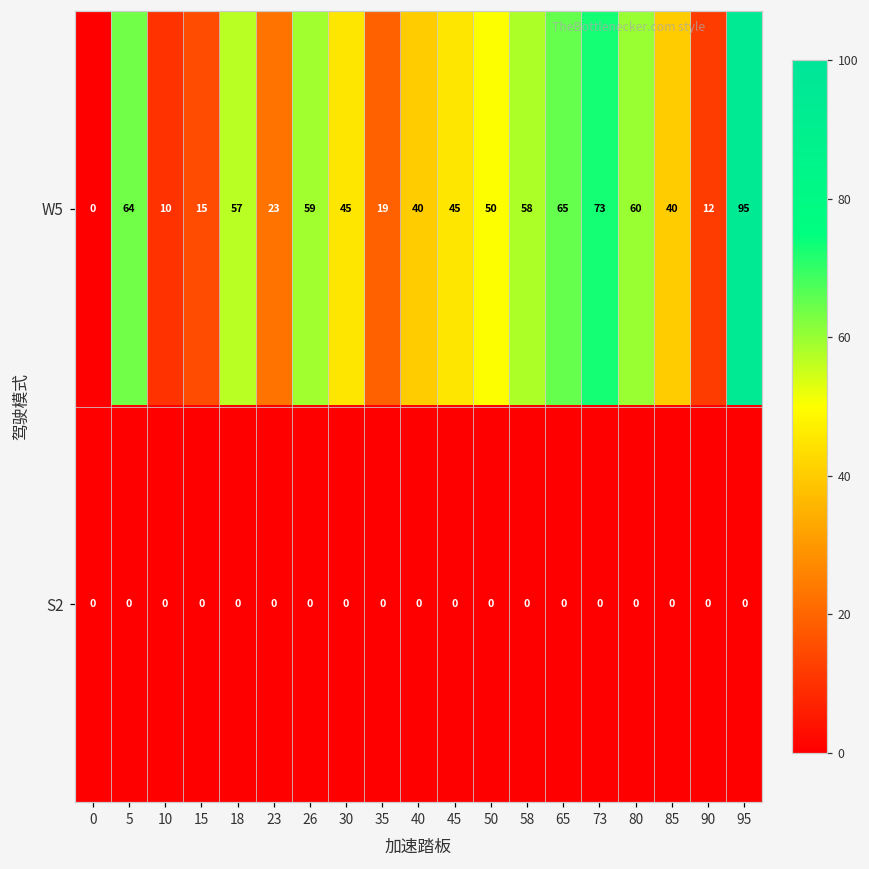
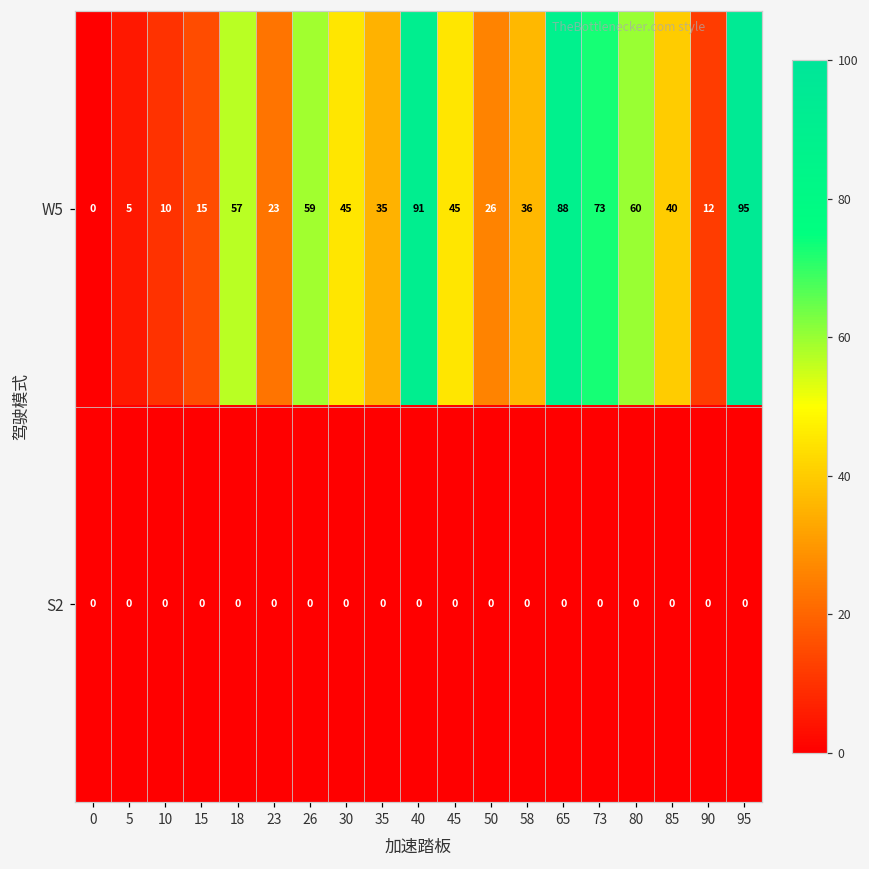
  {
    "W5": {
      "0": 0,
-     "5": 64,
+     "5": 5,
      "10": 10,
      "15": 15,
      "18": 57,
      "23": 23,
      "26": 59,
      "30": 45,
-     "35": 19,
-     "40": 40,
+     "35": 35,
+     "40": 91,
      "45": 45,
-     "50": 50,
-     "58": 58,
-     "65": 65,
+     "50": 26,
+     "58": 36,
+     "65": 88,
      "73": 73,
      "80": 60,
      "85": 40,
      "90": 12,
      "95": 95
    },
    "S2": {
      "0": 0,
      "5": 0,
      "10": 0,
      "15": 0,
      "18": 0,
      "23": 0,
      "26": 0,
      "30": 0,
      "35": 0,
      "40": 0,
      "45": 0,
      "50": 0,
      "58": 0,
      "65": 0,
      "73": 0,
      "80": 0,
      "85": 0,
      "90": 0,
      "95": 0
    }
  }
